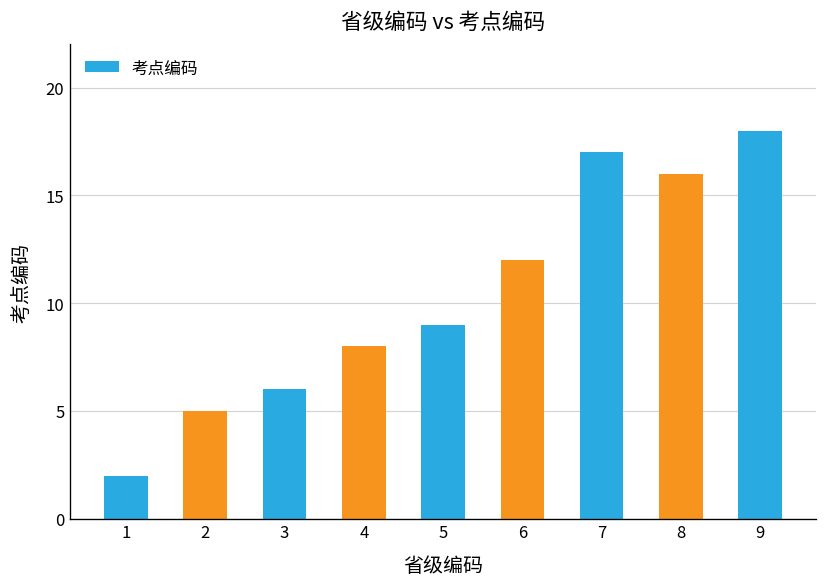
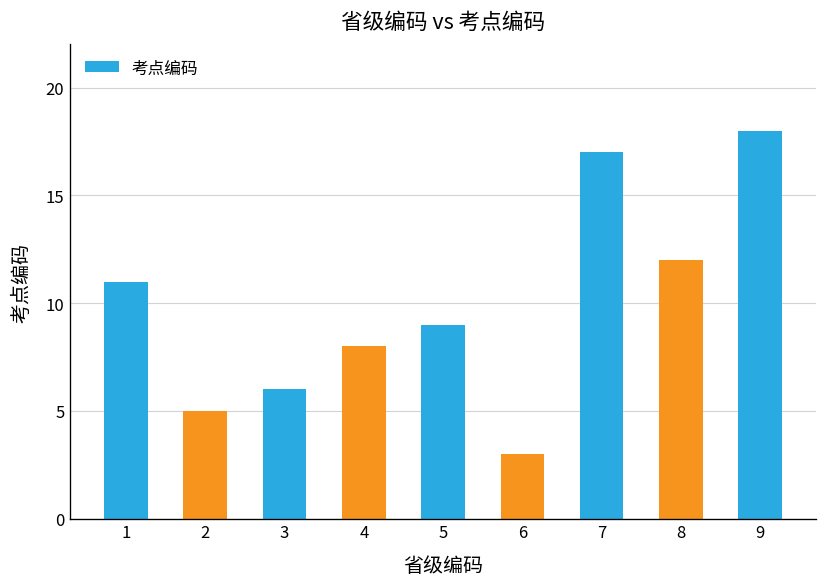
  {
-   "1": 2,
+   "1": 11,
    "2": 5,
    "3": 6,
    "4": 8,
    "5": 9,
-   "6": 12,
+   "6": 3,
    "7": 17,
-   "8": 16,
+   "8": 12,
    "9": 18
  }
